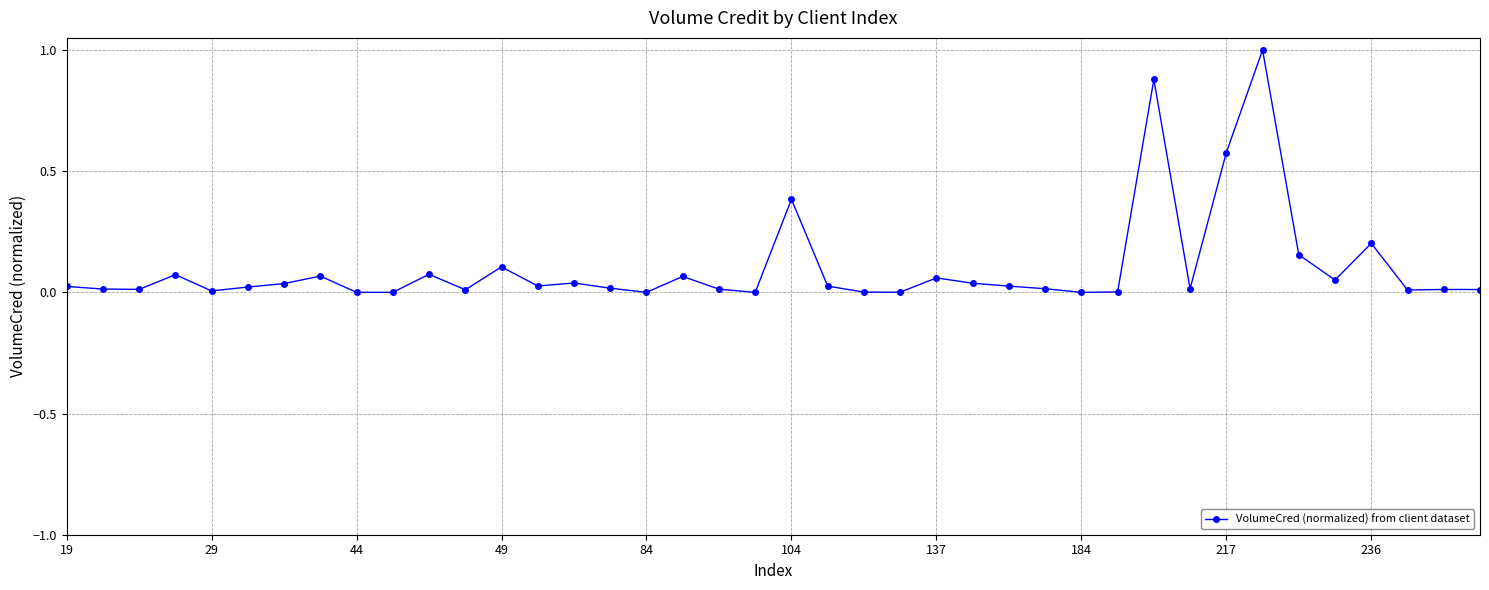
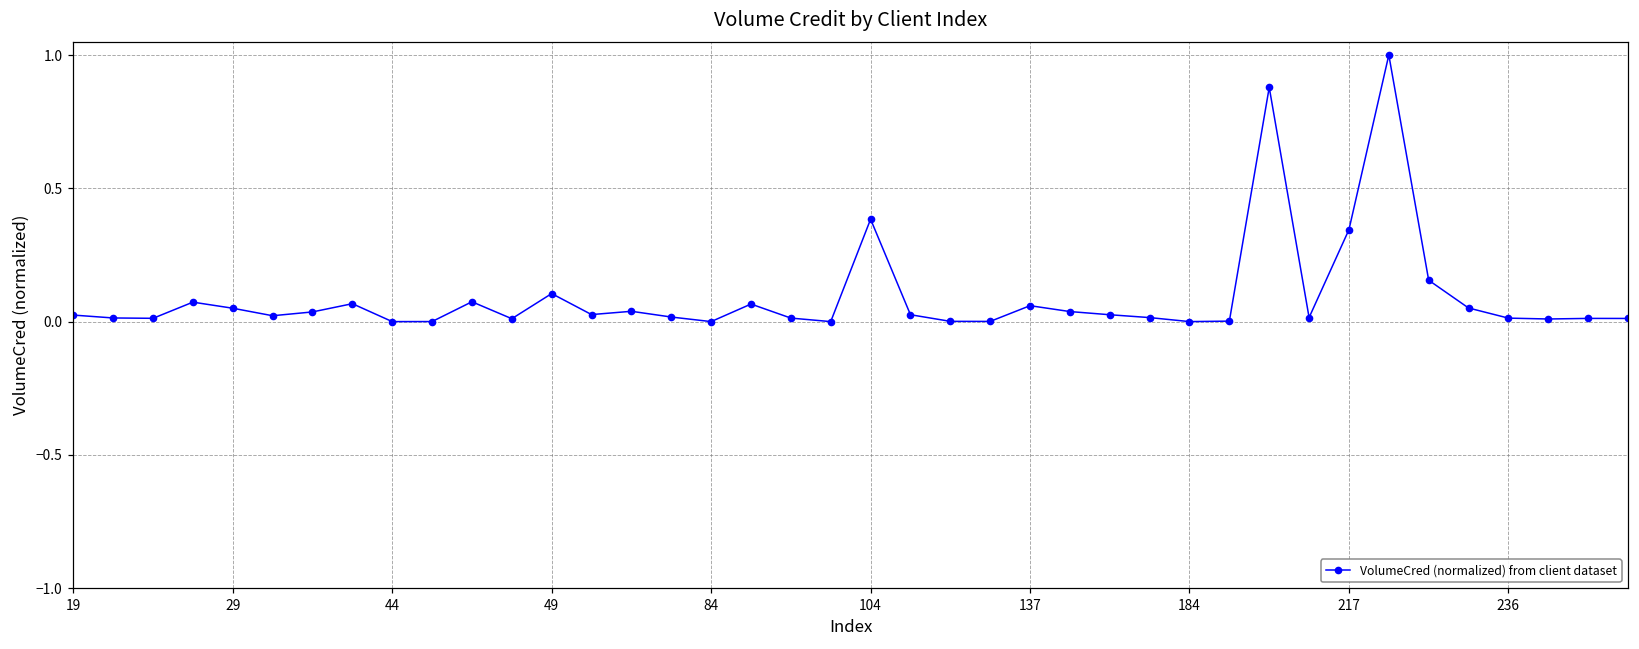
  {
-   "29": 0.01,
+   "29": 0.05,
    "44": 0.00,
    "49": 0.11,
    "84": 0.00,
    "104": 0.38,
    "137": 0.06,
    "184": 0.00,
-   "217": 0.58,
-   "236": 0.20
+   "217": 0.34,
+   "236": 0.01
  }
